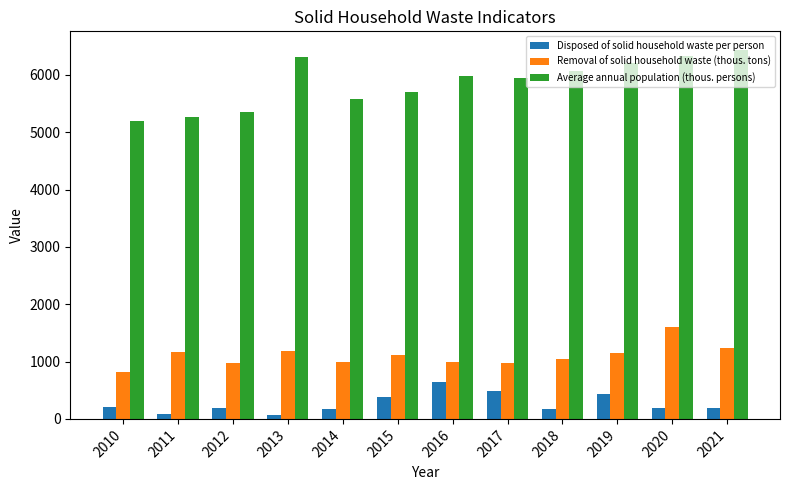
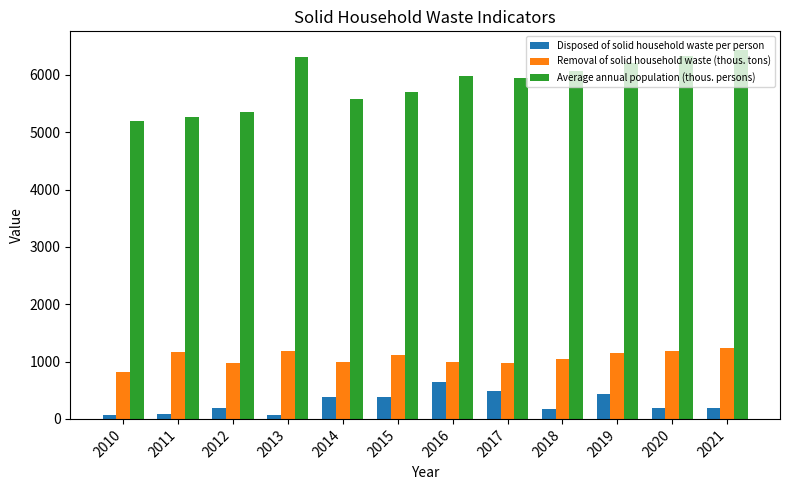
  {
    "Disposed of solid household waste per person": {
-     "2010": 200,
+     "2010": 100,
      "2011": 100,
      "2012": 200,
      "2013": 100,
-     "2014": 200,
+     "2014": 400,
      "2015": 400,
      "2016": 600,
      "2017": 500,
      "2018": 200,
      "2019": 400,
      "2020": 200,
      "2021": 200
    },
    "Removal of solid household waste (thous. tons)": {
      "2010": 800,
      "2011": 1200,
      "2012": 1000,
      "2013": 1200,
      "2014": 1000,
      "2015": 1100,
      "2016": 1000,
      "2017": 1000,
      "2018": 1000,
      "2019": 1100,
-     "2020": 1600,
+     "2020": 1200,
      "2021": 1200
    },
    "Average annual population (thous. persons)": {
      "2010": 5200,
      "2011": 5300,
      "2012": 5400,
      "2013": 6300,
      "2014": 5600,
      "2015": 5700,
      "2016": 6000,
      "2017": 5900
    }
  }
